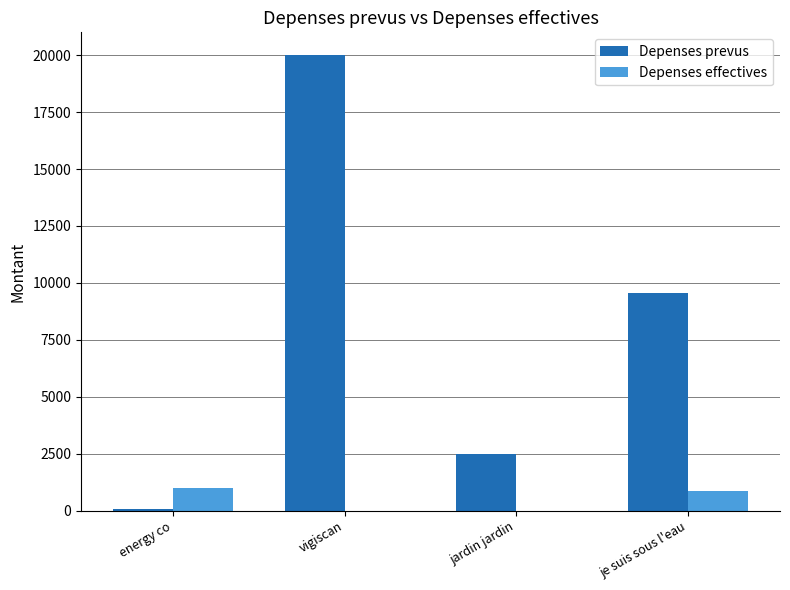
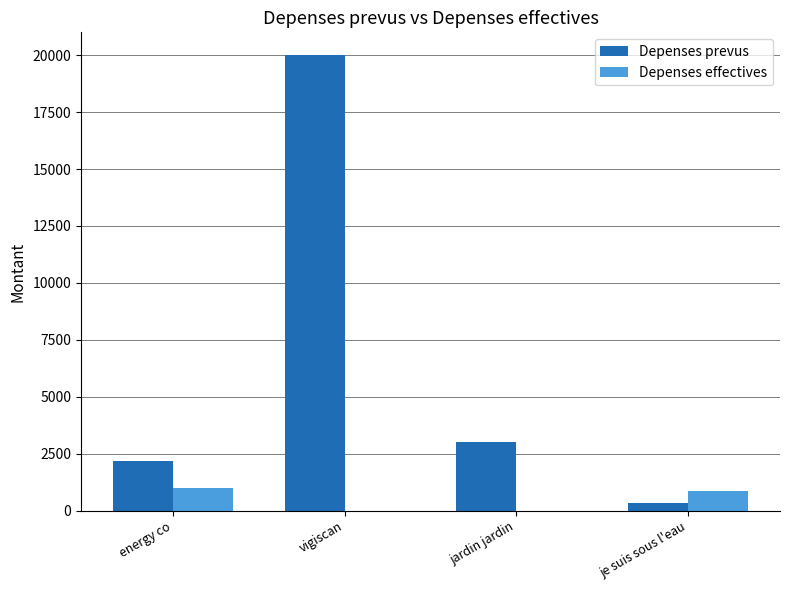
  {
    "Depenses prevus": {
-     "energy co": 100,
+     "energy co": 2200,
      "vigiscan": 20000,
-     "jardin jardin": 2500,
-     "je suis sous l'eau": 9600
+     "jardin jardin": 3000,
+     "je suis sous l'eau": 400
    },
    "Depenses effectives": {
      "energy co": 1000,
      "vigiscan": 0,
      "jardin jardin": 0,
      "je suis sous l'eau": 900
    }
  }
